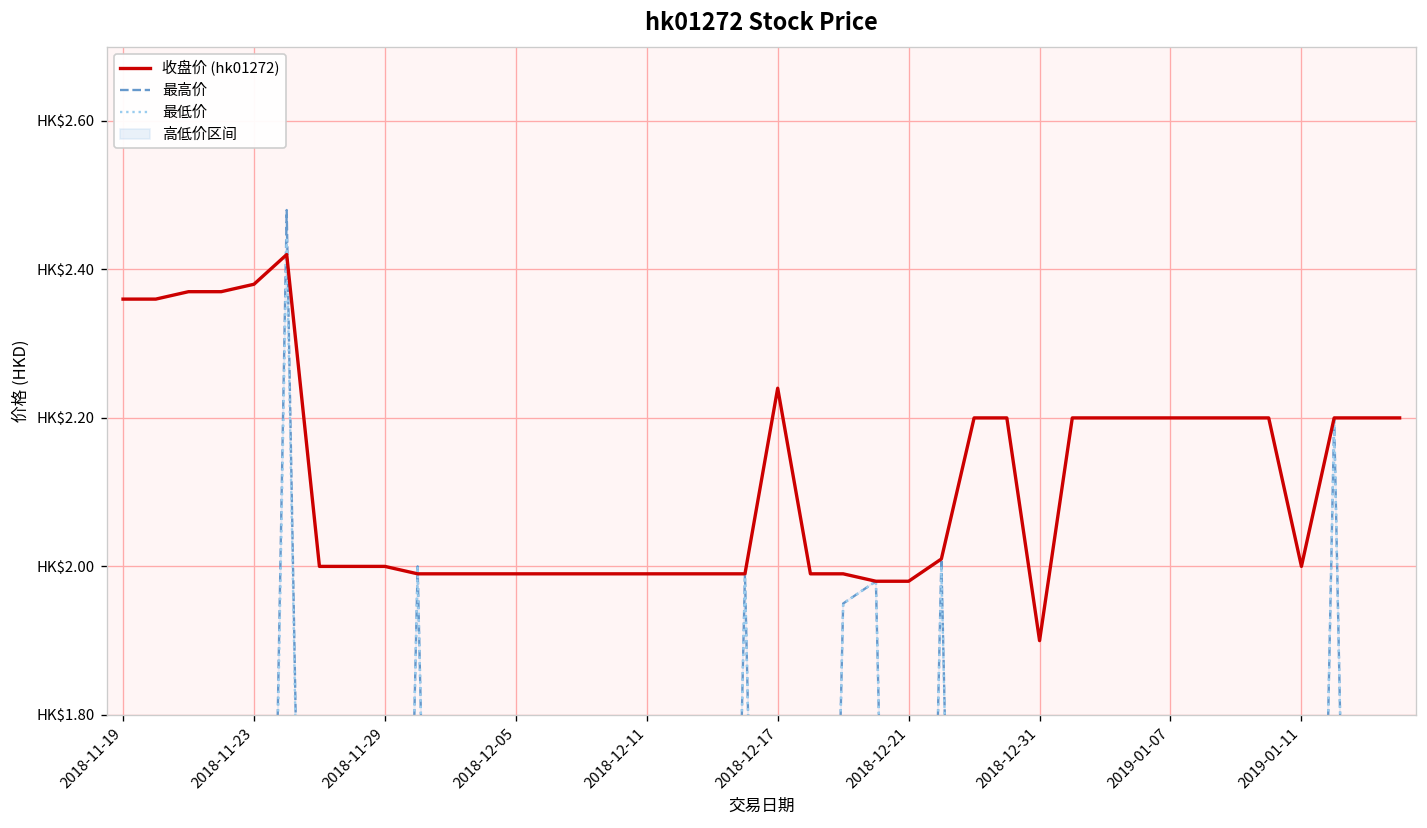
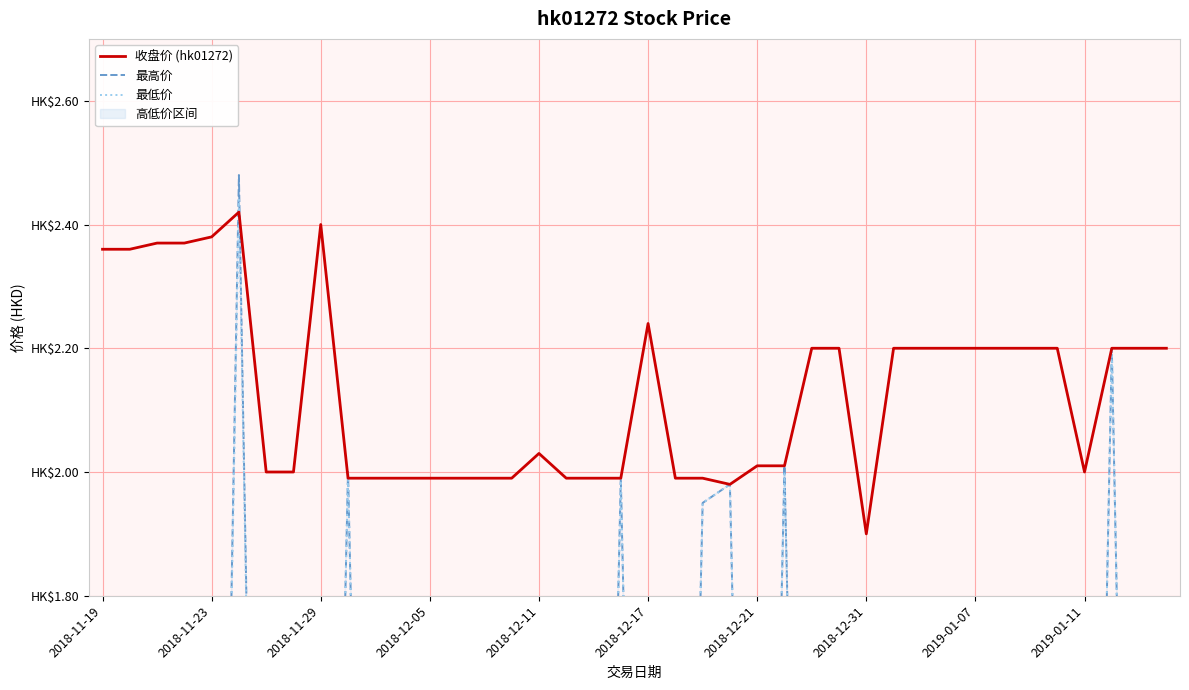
  {
    "收盘价 (hk01272)": {
      "2018-11-19": "HK$2.36",
      "2018-11-23": "HK$2.38",
-     "2018-11-29": "HK$2.0",
+     "2018-11-29": "HK$2.4",
      "2018-12-05": "HK$1.99",
-     "2018-12-11": "HK$1.99",
+     "2018-12-11": "HK$2.03",
      "2018-12-17": "HK$2.24",
-     "2018-12-21": "HK$1.98",
+     "2018-12-21": "HK$2.01",
      "2018-12-31": "HK$1.90",
      "2019-01-07": "HK$2.20",
      "2019-01-11": "HK$2.00"
    }
  }
